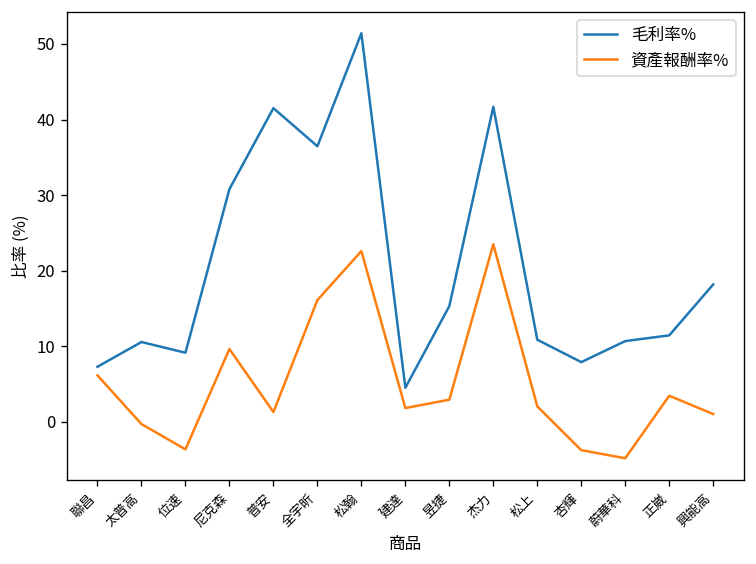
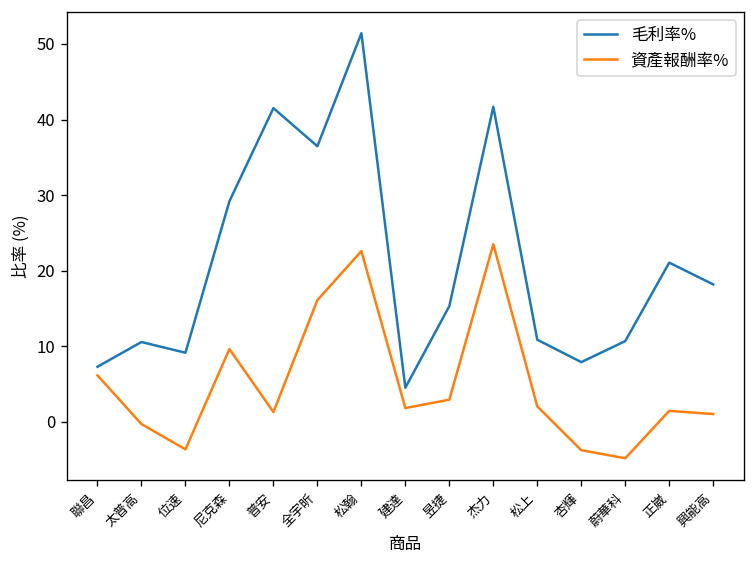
  {
    "毛利率%": {
      "聯昌": 7,
      "太普高": 11,
      "位速": 9,
-     "尼克森": 31,
+     "尼克森": 29,
      "普安": 42,
      "全宇昕": 36,
      "松翰": 51,
      "建達": 5,
      "昱捷": 15,
      "杰力": 42,
      "松上": 11,
      "杏輝": 8,
      "蔚華科": 11,
-     "正崴": 11,
+     "正崴": 21,
      "興能高": 18
    },
    "資產報酬率%": {
      "聯昌": 6,
      "太普高": 0,
      "位速": -4,
      "尼克森": 10,
      "普安": 1,
      "全宇昕": 16,
      "松翰": 23,
      "建達": 2,
      "昱捷": 3,
      "杰力": 24,
      "松上": 2,
      "杏輝": -4,
      "蔚華科": -5,
-     "正崴": 3,
+     "正崴": 1,
      "興能高": 1
    }
  }
